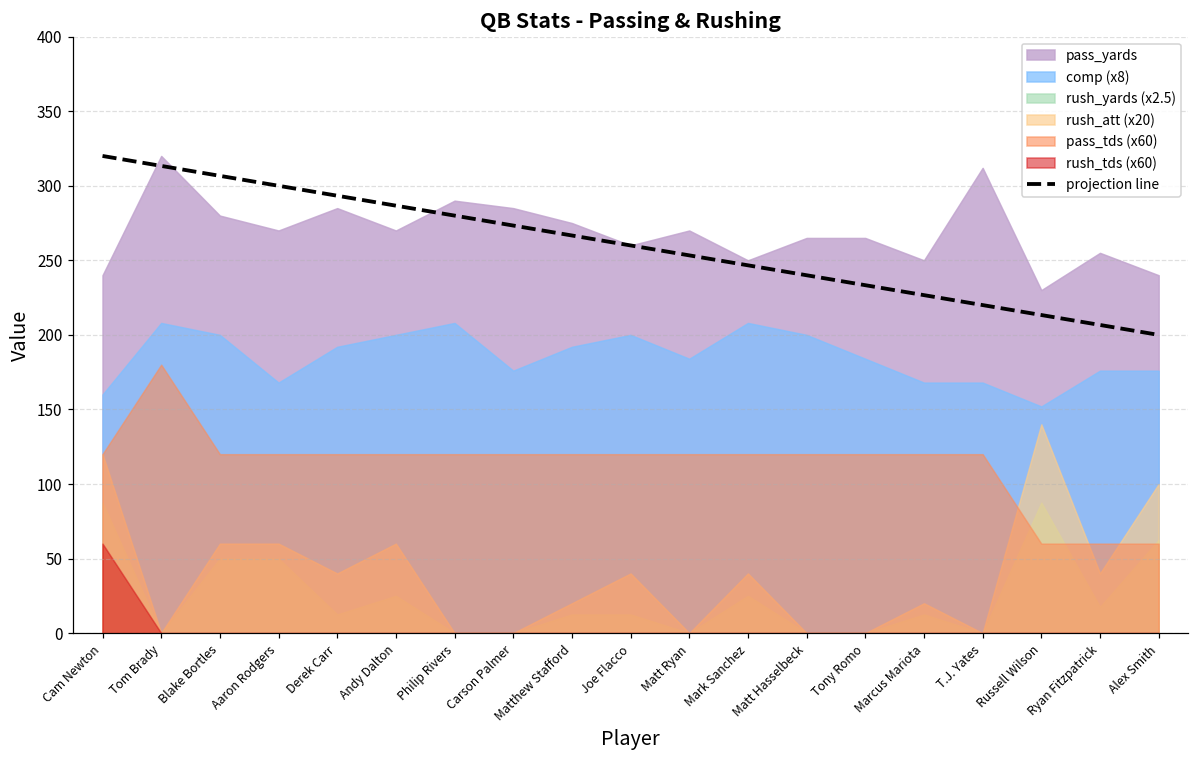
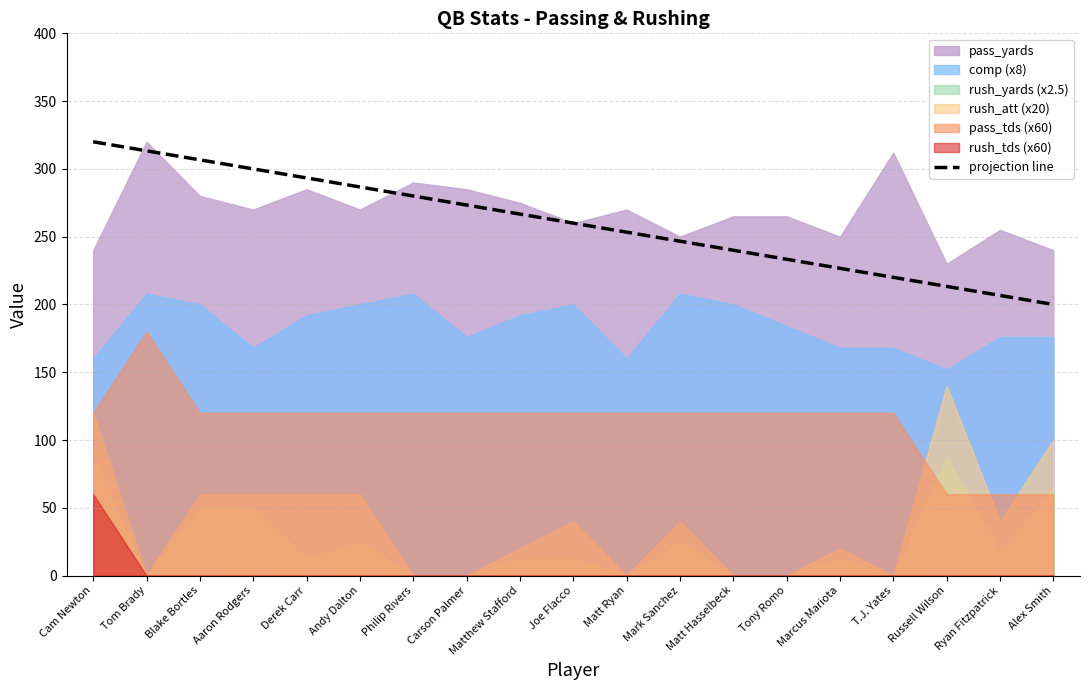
  {
    "projection line": {
      "Cam Newton": 320,
      "Tom Brady": 313,
      "Blake Bortles": 307,
      "Aaron Rodgers": 300,
      "Derek Carr": 293,
      "Andy Dalton": 287,
      "Philip Rivers": 280,
      "Carson Palmer": 273,
      "Matthew Stafford": 267,
      "Matt Ryan": 253,
      "Mark Sanchez": 247,
      "Matt Hasselbeck": 240,
      "Tony Romo": 233,
      "Marcus Mariota": 227,
      "T.J. Yates": 220,
      "Russell Wilson": 213,
      "Ryan Fitzpatrick": 207,
      "Alex Smith": 200
    },
    "pass_yards": {
      "Cam Newton": 240,
      "Tom Brady": 320,
      "Blake Bortles": 280,
      "Aaron Rodgers": 270,
      "Derek Carr": 285,
      "Andy Dalton": 270,
      "Philip Rivers": 290,
      "Carson Palmer": 285,
      "Matthew Stafford": 275,
      "Matt Ryan": 270,
      "Mark Sanchez": 250,
      "Matt Hasselbeck": 265,
      "Tony Romo": 265,
      "Marcus Mariota": 250,
      "T.J. Yates": 312,
      "Russell Wilson": 230,
      "Ryan Fitzpatrick": 255,
      "Alex Smith": 240
    },
    "comp (x8)": {
      "Cam Newton": 160,
      "Tom Brady": 208,
      "Blake Bortles": 200,
      "Aaron Rodgers": 168,
      "Derek Carr": 192,
      "Andy Dalton": 200,
      "Philip Rivers": 208,
      "Carson Palmer": 176,
      "Matthew Stafford": 192,
      "Joe Flacco": 200,
-     "Matt Ryan": 184,
+     "Matt Ryan": 160,
      "Mark Sanchez": 208,
      "Matt Hasselbeck": 200,
      "Tony Romo": 184,
      "Marcus Mariota": 168,
      "T.J. Yates": 168,
      "Russell Wilson": 152,
      "Ryan Fitzpatrick": 176,
      "Alex Smith": 176
    },
    "rush_yards (x2.5)": {
      "Cam Newton": 88,
      "Blake Bortles": 50,
      "Aaron Rodgers": 50,
      "Derek Carr": 13,
      "Andy Dalton": 25,
      "Matthew Stafford": 13,
      "Joe Flacco": 13,
      "Mark Sanchez": 25,
      "Marcus Mariota": 13,
      "Russell Wilson": 88,
      "Ryan Fitzpatrick": 18,
      "Alex Smith": 63
    },
    "rush_att (x20)": {
      "Blake Bortles": 60,
      "Aaron Rodgers": 60,
-     "Derek Carr": 40,
+     "Derek Carr": 60,
      "Andy Dalton": 60,
      "Matthew Stafford": 20,
      "Joe Flacco": 40,
      "Mark Sanchez": 40,
      "Marcus Mariota": 20,
      "Russell Wilson": 140,
      "Ryan Fitzpatrick": 40,
      "Alex Smith": 100
    },
    "pass_tds (x60)": {
      "Tom Brady": 180,
      "Blake Bortles": 120,
      "Aaron Rodgers": 120,
      "Derek Carr": 120,
      "Andy Dalton": 120,
      "Philip Rivers": 120,
      "Carson Palmer": 120,
      "Matthew Stafford": 120,
      "Joe Flacco": 120,
      "Matt Ryan": 120,
      "Mark Sanchez": 120,
      "Matt Hasselbeck": 120,
      "Tony Romo": 120,
      "Marcus Mariota": 120,
      "T.J. Yates": 120,
      "Russell Wilson": 60,
      "Ryan Fitzpatrick": 60,
      "Alex Smith": 60
    },
    "rush_tds (x60)": {
      "Cam Newton": 60,
      "Blake Bortles": 0,
      "Aaron Rodgers": 0,
      "Derek Carr": 0,
      "Andy Dalton": 0,
      "Matthew Stafford": 0,
      "Joe Flacco": 0,
      "Mark Sanchez": 0,
      "Marcus Mariota": 0,
      "Russell Wilson": 0,
      "Ryan Fitzpatrick": 0,
      "Alex Smith": 0
    }
  }
